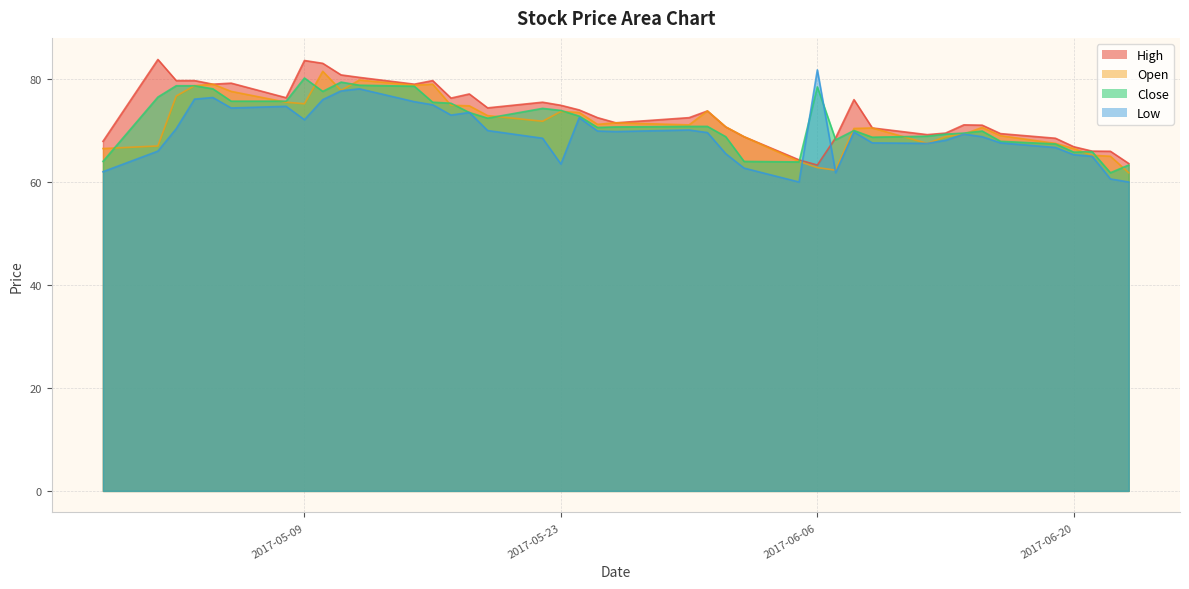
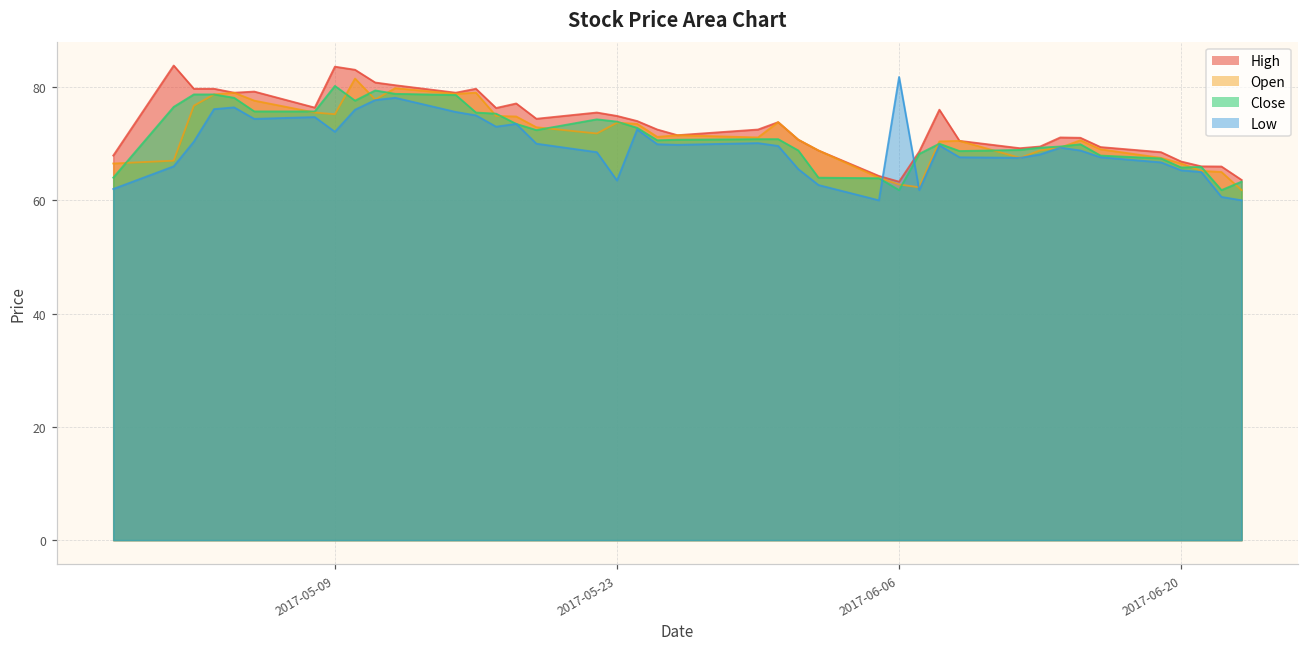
  {
    "High": {
      "2017-05-09": 84,
      "2017-05-23": 75
    },
    "Open": {
      "2017-05-09": 75
    },
    "Close": {
      "2017-05-09": 80,
-     "2017-06-06": 78,
+     "2017-06-06": 62,
      "2017-06-20": 66
    },
    "Low": {
      "2017-05-09": 72,
      "2017-05-23": 64,
      "2017-06-06": 82,
      "2017-06-20": 65
    }
  }
